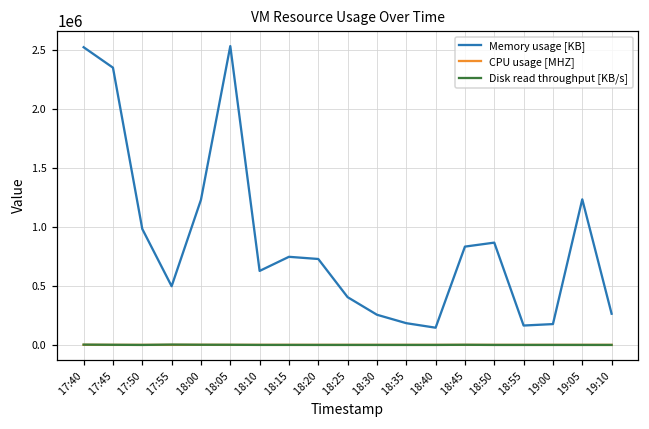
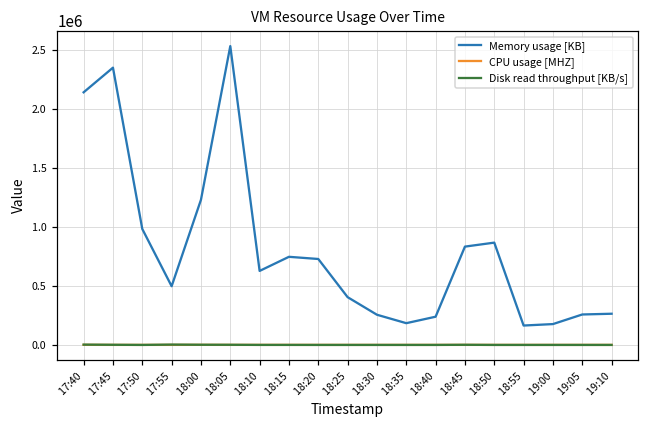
  {
    "Memory usage [KB]": {
-     "17:40": 2520000,
+     "17:40": 2140000,
      "17:45": 2350000,
      "17:50": 980000,
      "17:55": 500000,
      "18:00": 1230000,
      "18:05": 2530000,
      "18:10": 630000,
      "18:15": 750000,
      "18:20": 730000,
      "18:25": 400000,
      "18:30": 260000,
      "18:35": 180000,
-     "18:40": 150000,
+     "18:40": 240000,
      "18:45": 830000,
      "18:50": 870000,
      "18:55": 160000,
      "19:00": 180000,
-     "19:05": 1230000,
+     "19:05": 260000,
      "19:10": 260000
    }
  }
